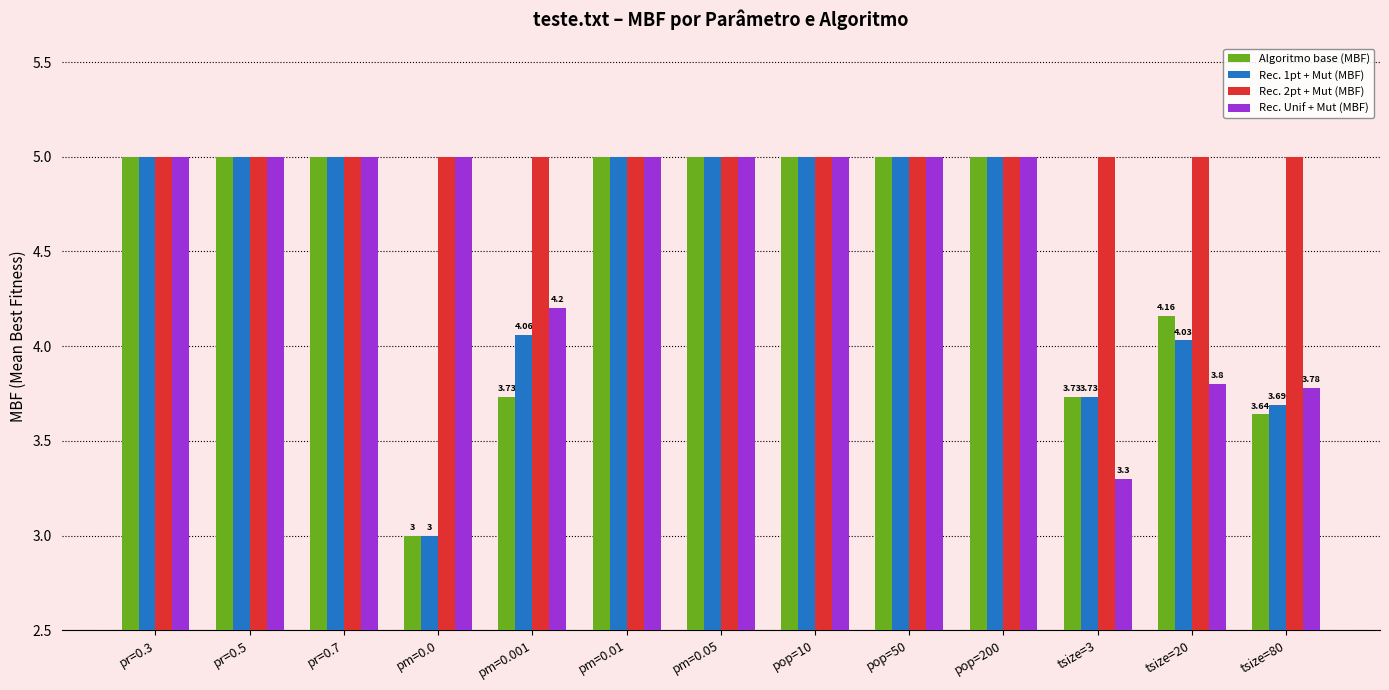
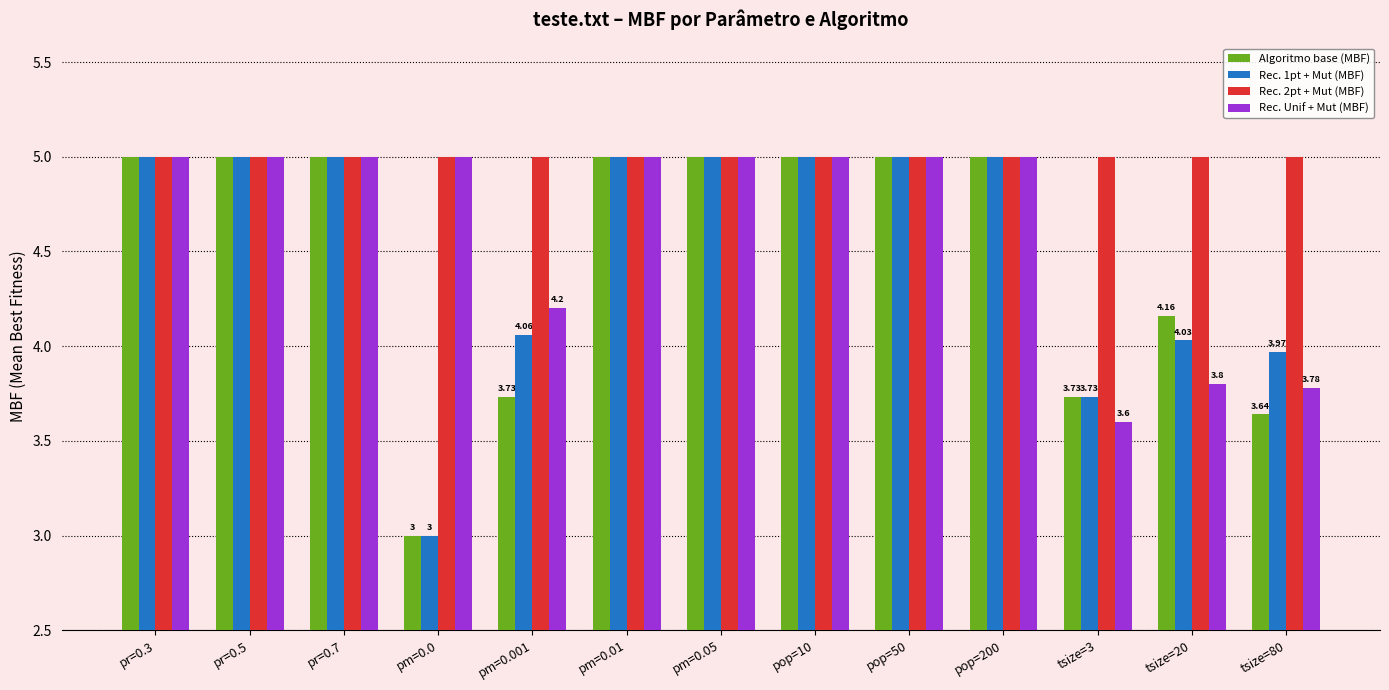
  {
    "Algoritmo base (MBF)": {
      "pm=0.0": 3,
      "pm=0.001": 3.73,
      "tsize=3": 3.73,
      "tsize=20": 4.16,
      "tsize=80": 3.64
    },
    "Rec. 1pt + Mut (MBF)": {
      "pm=0.0": 3,
      "pm=0.001": 4.06,
      "tsize=3": 3.73,
      "tsize=20": 4.03,
-     "tsize=80": 3.69
+     "tsize=80": 3.97
    },
    "Rec. 2pt + Mut (MBF)": {
      "pr=0.3": 5.00,
      "pr=0.5": 5.00,
      "pr=0.7": 5.00,
      "pm=0.0": 5.00,
      "pm=0.001": 5.00,
      "pm=0.01": 5.00,
      "pm=0.05": 5.00,
      "pop=10": 5.00,
      "pop=50": 5.00,
      "pop=200": 5.00,
      "tsize=3": 5.00,
      "tsize=20": 5.00,
      "tsize=80": 5.00
    },
    "Rec. Unif + Mut (MBF)": {
      "pm=0.001": 4.2,
-     "tsize=3": 3.3,
+     "tsize=3": 3.6,
      "tsize=20": 3.8,
      "tsize=80": 3.78
    }
  }
